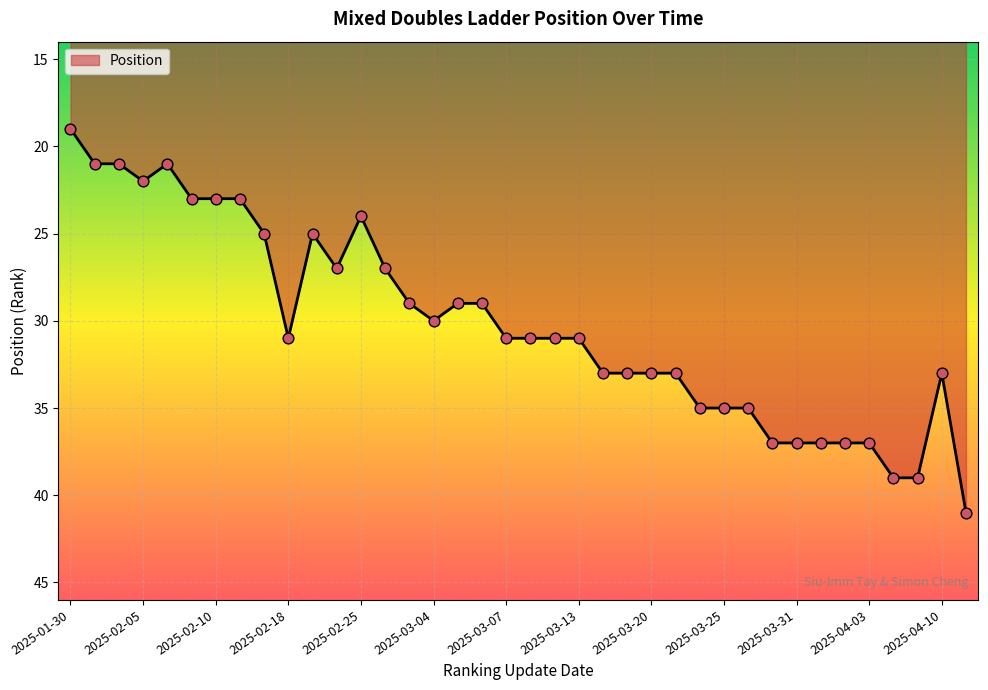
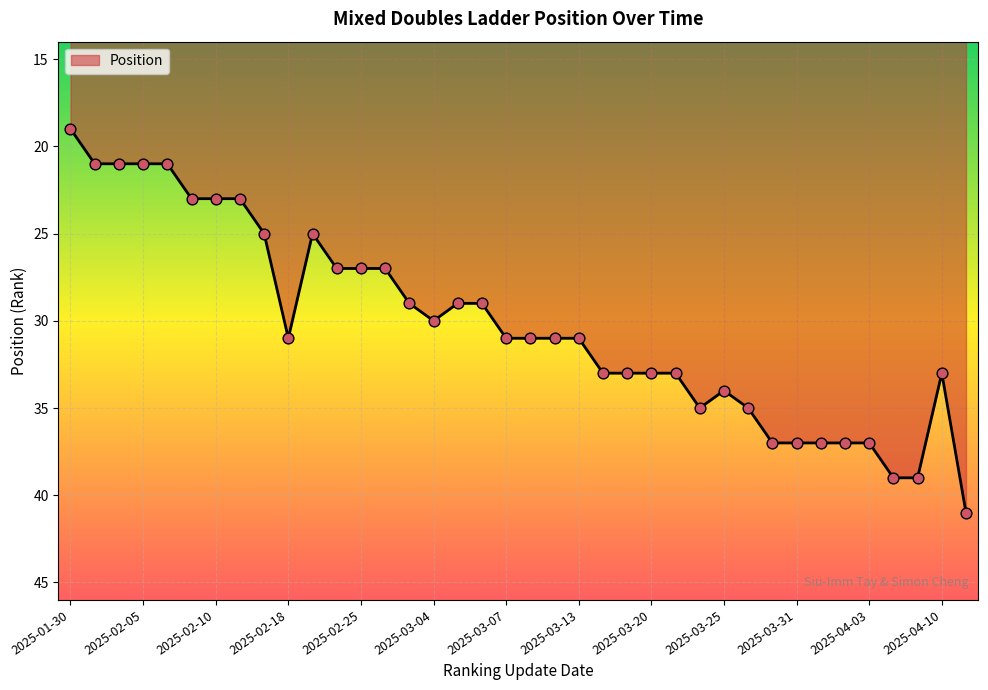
  {
    "2025-01-30": 19,
-   "2025-02-05": 22,
+   "2025-02-05": 21,
    "2025-02-18": 31,
-   "2025-02-25": 24,
+   "2025-02-25": 27,
    "2025-03-04": 30,
    "2025-03-07": 31,
    "2025-03-13": 31,
-   "2025-03-25": 35,
+   "2025-03-25": 34,
    "2025-04-10": 33
  }
